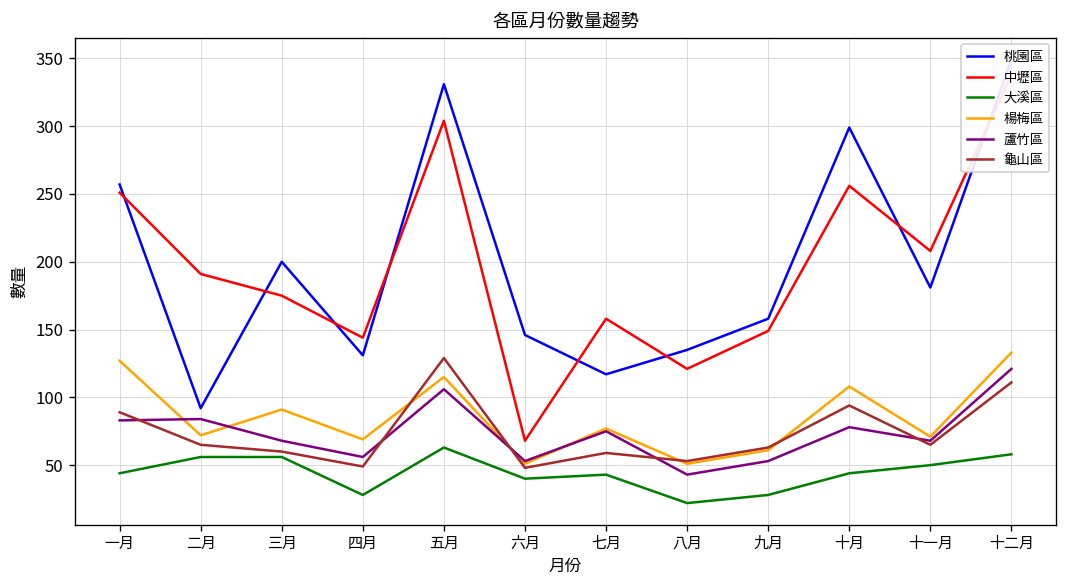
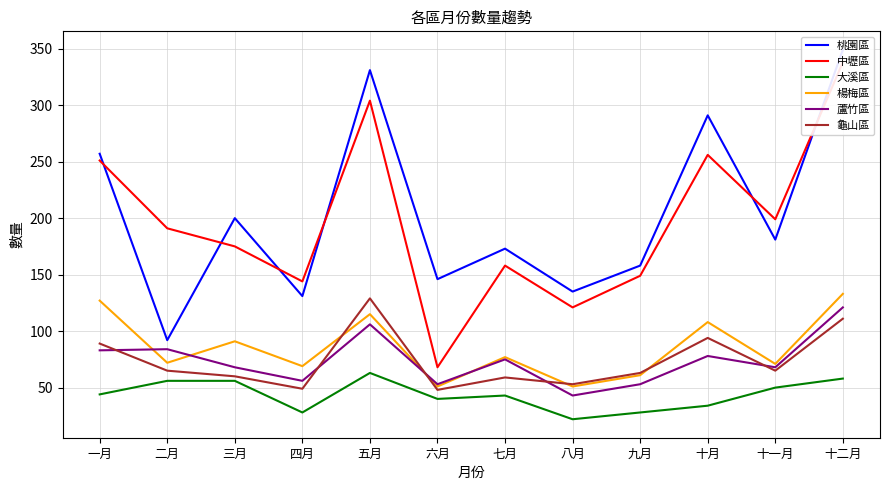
  {
    "桃園區": {
      "一月": 257,
      "二月": 92,
      "三月": 200,
      "四月": 131,
      "五月": 331,
      "六月": 146,
-     "七月": 117,
+     "七月": 173,
      "八月": 135,
      "九月": 158,
-     "十月": 299,
+     "十月": 291,
      "十一月": 181
    },
    "中壢區": {
      "一月": 251,
      "二月": 191,
      "三月": 175,
      "四月": 144,
      "五月": 304,
      "六月": 68,
      "七月": 158,
      "八月": 121,
      "九月": 149,
      "十月": 256,
-     "十一月": 208
+     "十一月": 199
    },
    "大溪區": {
      "一月": 44,
      "二月": 56,
      "三月": 56,
      "四月": 28,
      "五月": 63,
      "六月": 40,
      "七月": 43,
      "八月": 22,
      "九月": 28,
-     "十月": 44,
+     "十月": 34,
      "十一月": 50,
      "十二月": 58
    },
    "楊梅區": {
      "一月": 127,
      "二月": 72,
      "三月": 91,
      "四月": 69,
      "五月": 115,
      "十月": 108,
      "十一月": 71,
      "十二月": 133
    },
    "蘆竹區": {
      "一月": 83,
      "二月": 84,
      "三月": 68,
      "四月": 56,
      "五月": 106,
      "八月": 43,
      "九月": 53,
      "十月": 78,
      "十一月": 68,
      "十二月": 121
    },
    "龜山區": {
      "一月": 89,
      "二月": 65,
      "三月": 60,
      "四月": 49,
      "五月": 129,
      "六月": 48,
      "七月": 59,
      "十月": 94,
      "十一月": 65,
      "十二月": 111
    }
  }
